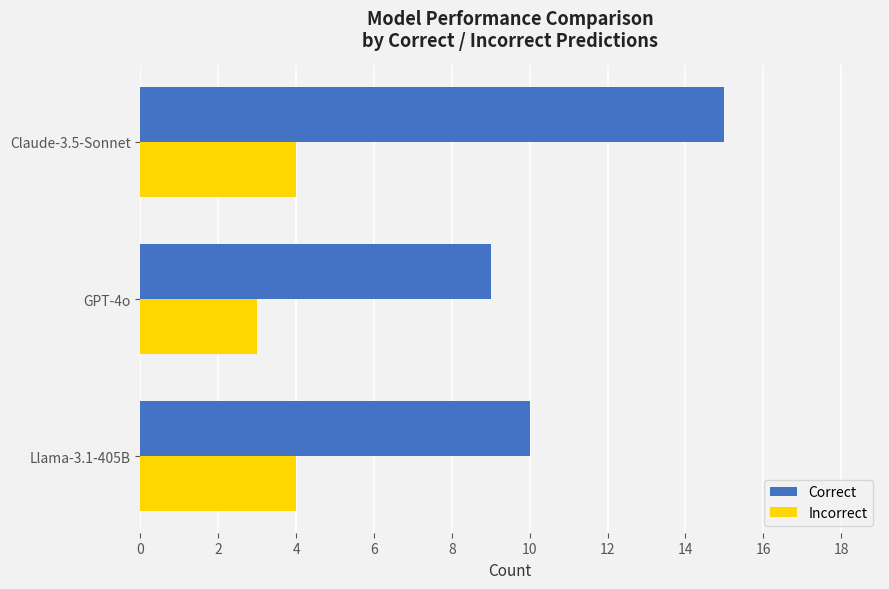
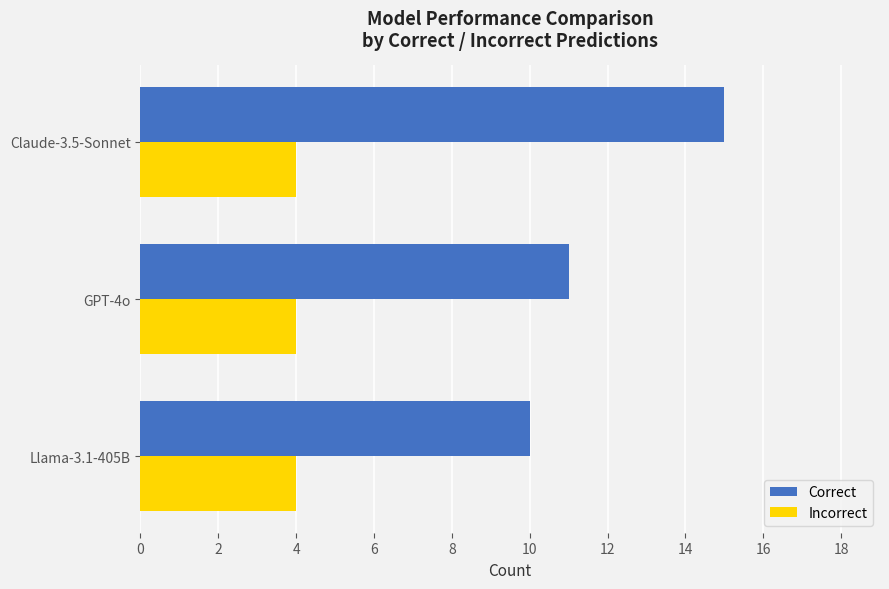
  {
    "Correct": {
      "Claude-3.5-Sonnet": 15,
-     "GPT-4o": 9,
+     "GPT-4o": 11,
      "Llama-3.1-405B": 10
    },
    "Incorrect": {
      "Claude-3.5-Sonnet": 4,
-     "GPT-4o": 3,
+     "GPT-4o": 4,
      "Llama-3.1-405B": 4
    }
  }
